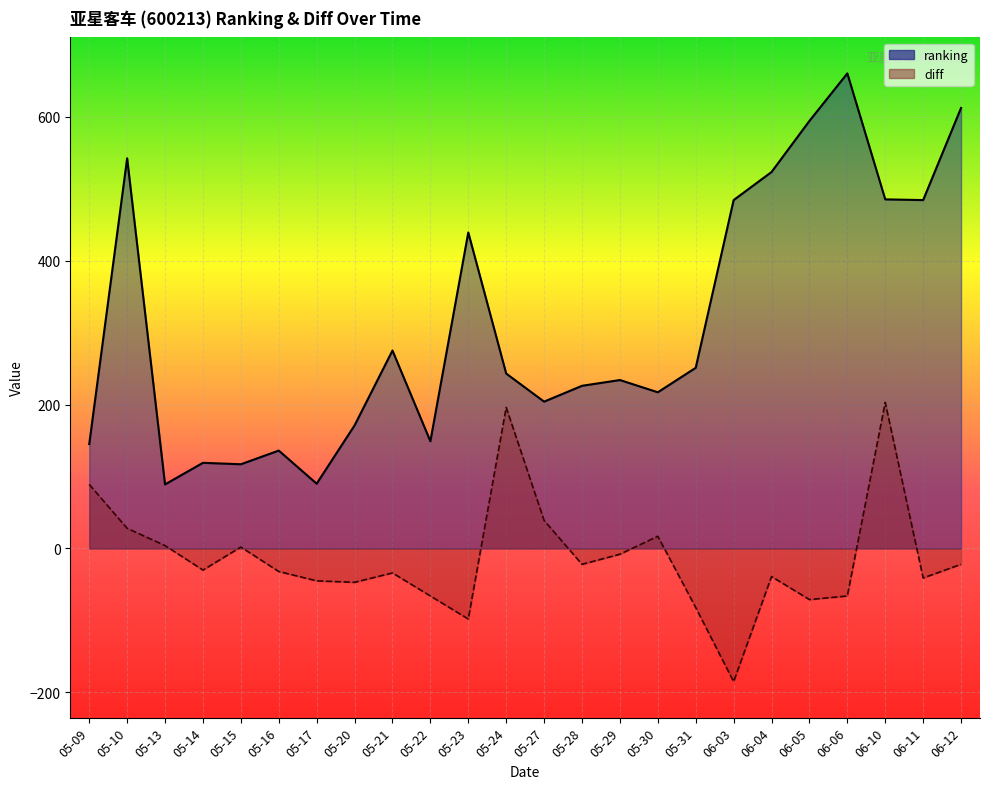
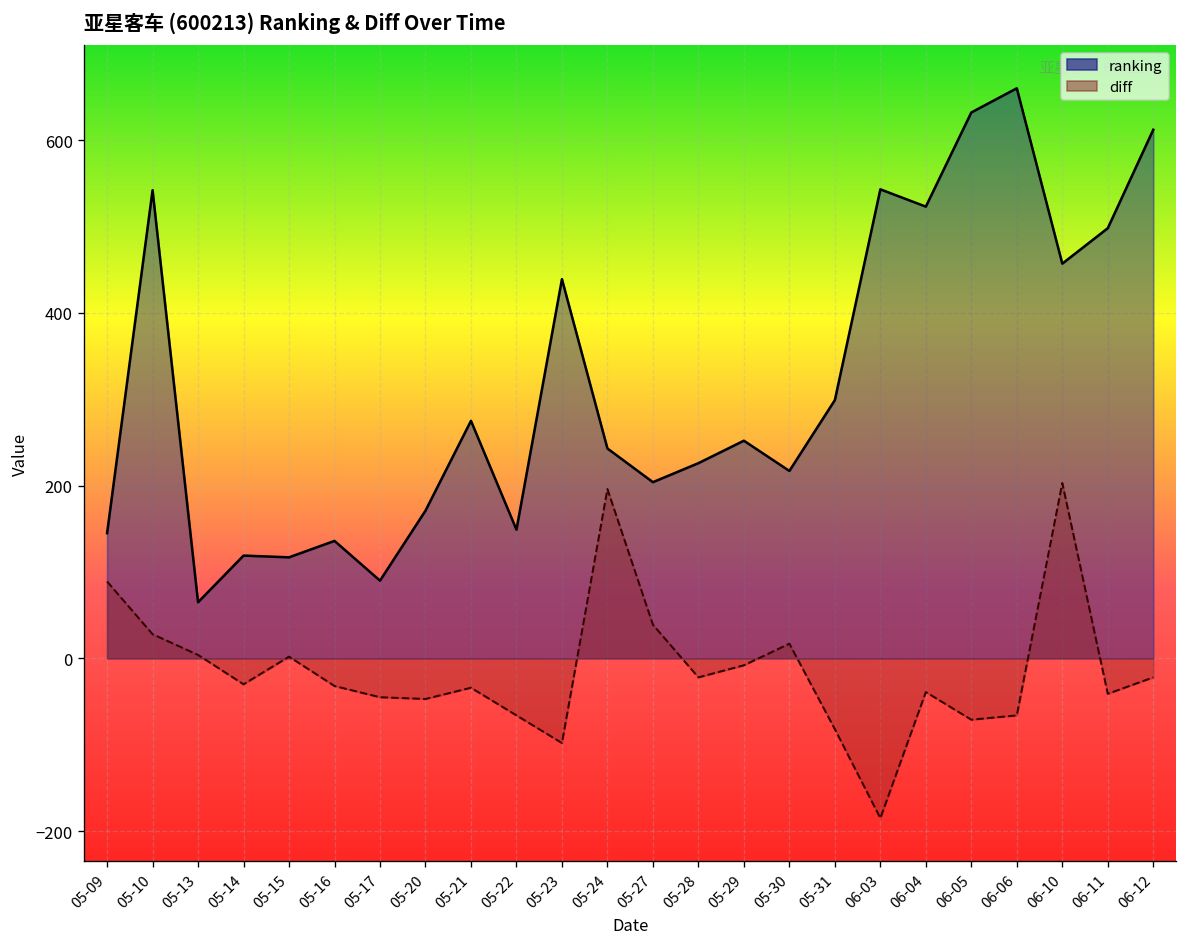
  {
    "ranking": {
      "05-09": 150,
      "05-10": 540,
-     "05-13": 90,
+     "05-13": 70,
      "05-14": 120,
      "05-15": 120,
      "05-16": 140,
      "05-17": 90,
      "05-20": 170,
      "05-21": 280,
      "05-22": 150,
      "05-23": 440,
      "05-24": 240,
      "05-27": 200,
      "05-28": 230,
-     "05-29": 230,
+     "05-29": 250,
      "05-30": 220,
-     "05-31": 250,
-     "06-03": 480,
+     "05-31": 300,
+     "06-03": 540,
      "06-04": 520,
-     "06-05": 590,
-     "06-10": 490,
-     "06-11": 480,
+     "06-05": 630,
+     "06-10": 460,
+     "06-11": 500,
      "06-12": 610
    }
  }
